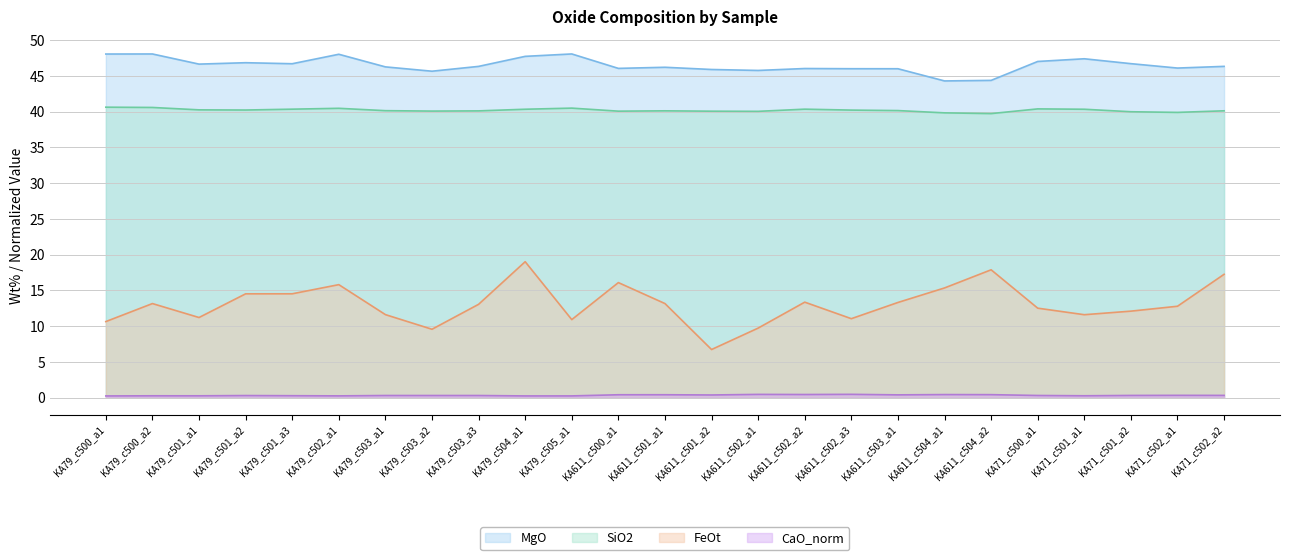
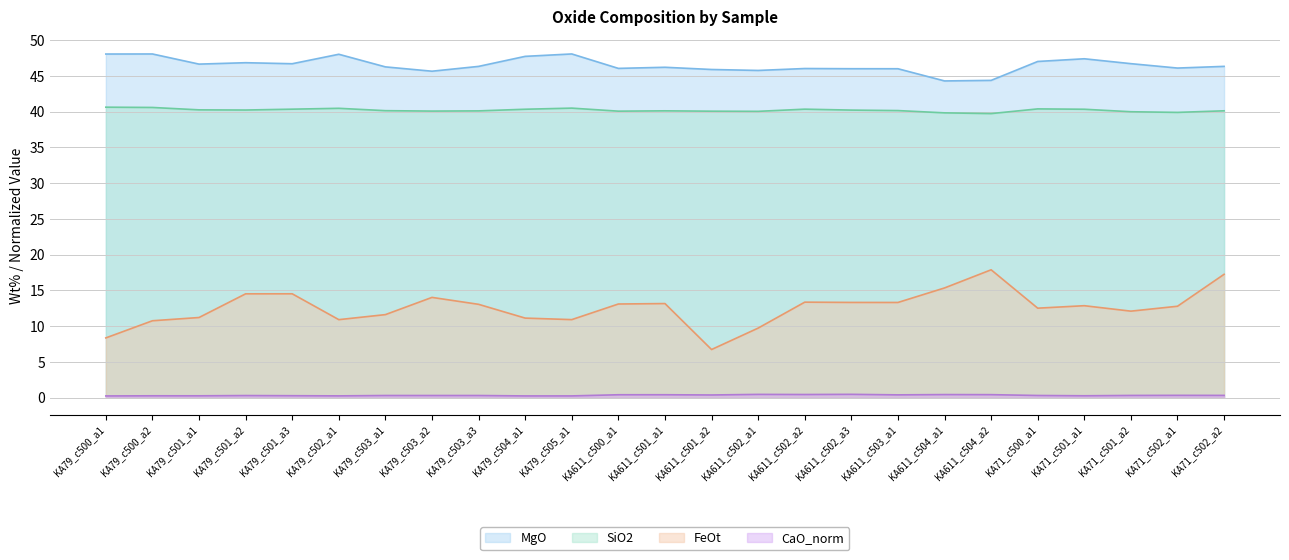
  {
    "FeOt": {
-     "KA79_c500_a1": 11,
-     "KA79_c500_a2": 13,
+     "KA79_c500_a1": 8,
+     "KA79_c500_a2": 11,
      "KA79_c501_a1": 11,
      "KA79_c501_a2": 15,
      "KA79_c501_a3": 15,
-     "KA79_c502_a1": 16,
+     "KA79_c502_a1": 11,
      "KA79_c503_a1": 12,
-     "KA79_c503_a2": 10,
+     "KA79_c503_a2": 14,
      "KA79_c503_a3": 13,
-     "KA79_c504_a1": 19,
+     "KA79_c504_a1": 11,
      "KA79_c505_a1": 11,
-     "KA611_c500_a1": 16,
+     "KA611_c500_a1": 13,
      "KA611_c501_a1": 13,
      "KA611_c501_a2": 7,
      "KA611_c502_a1": 10,
      "KA611_c502_a2": 13,
-     "KA611_c502_a3": 11,
+     "KA611_c502_a3": 13,
      "KA611_c503_a1": 13,
      "KA611_c504_a1": 15,
      "KA611_c504_a2": 18,
      "KA71_c500_a1": 13,
-     "KA71_c501_a1": 12,
+     "KA71_c501_a1": 13,
      "KA71_c501_a2": 12,
      "KA71_c502_a1": 13,
      "KA71_c502_a2": 17
    }
  }
